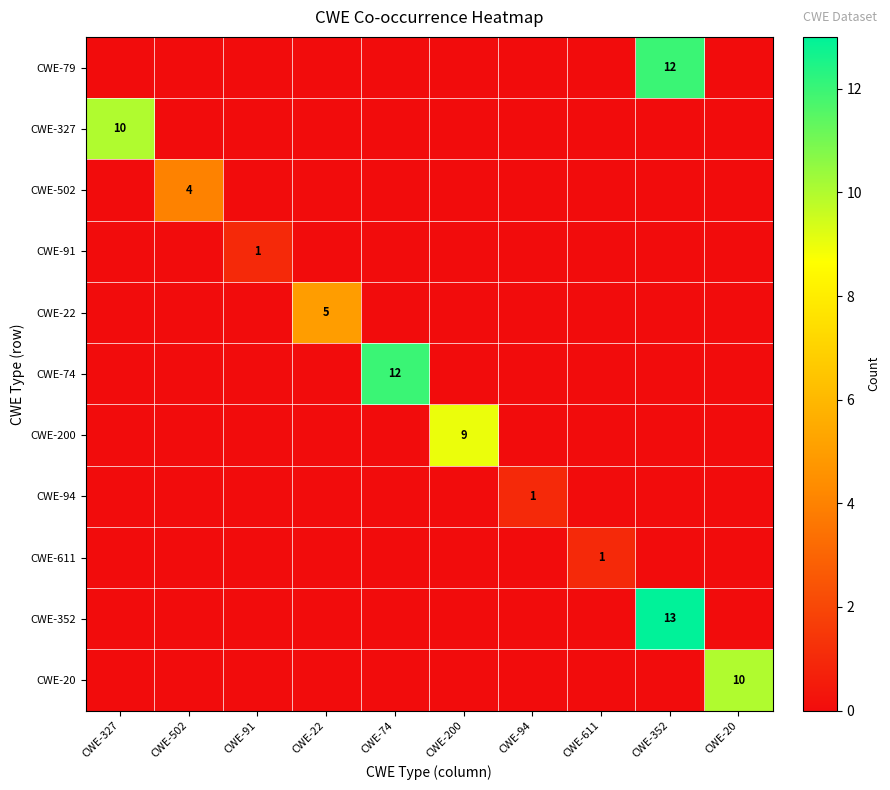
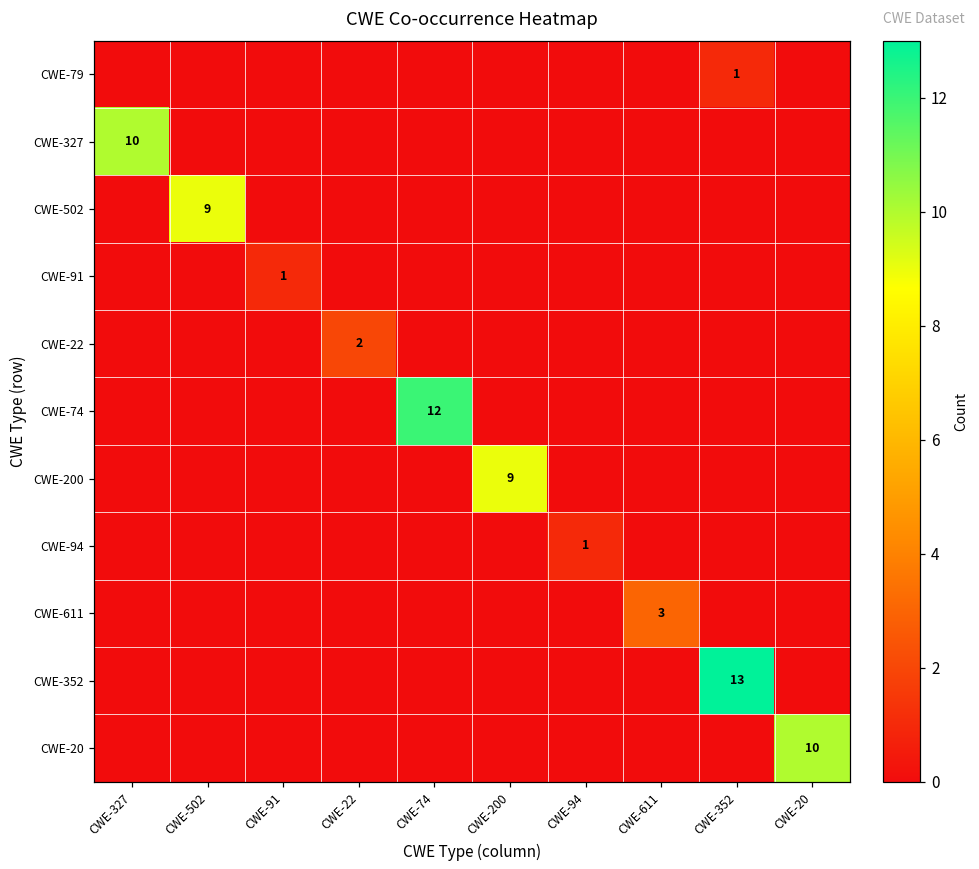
  {
    "CWE-79": {
-     "CWE-352": 12
+     "CWE-352": 1
    },
    "CWE-327": {
      "CWE-327": 10
    },
    "CWE-502": {
-     "CWE-502": 4
+     "CWE-502": 9
    },
    "CWE-91": {
      "CWE-91": 1
    },
    "CWE-22": {
-     "CWE-22": 5
+     "CWE-22": 2
    },
    "CWE-74": {
      "CWE-74": 12
    },
    "CWE-200": {
      "CWE-200": 9
    },
    "CWE-94": {
      "CWE-94": 1
    },
    "CWE-611": {
-     "CWE-611": 1
+     "CWE-611": 3
    },
    "CWE-352": {
      "CWE-352": 13
    },
    "CWE-20": {
      "CWE-20": 10
    }
  }
